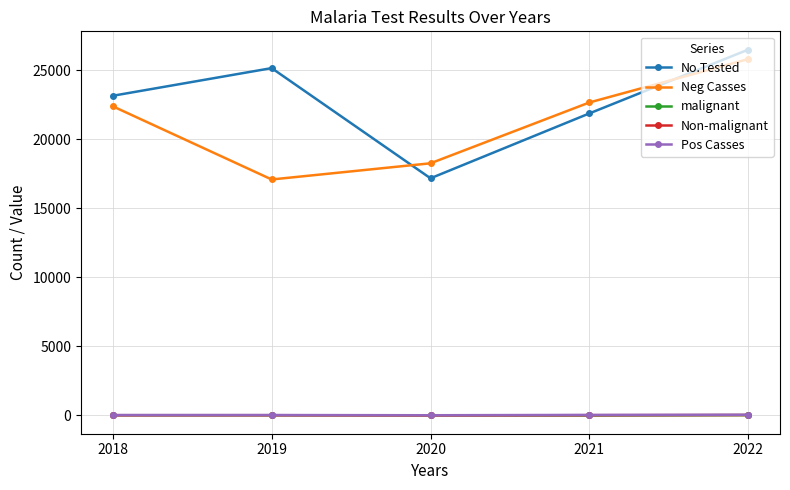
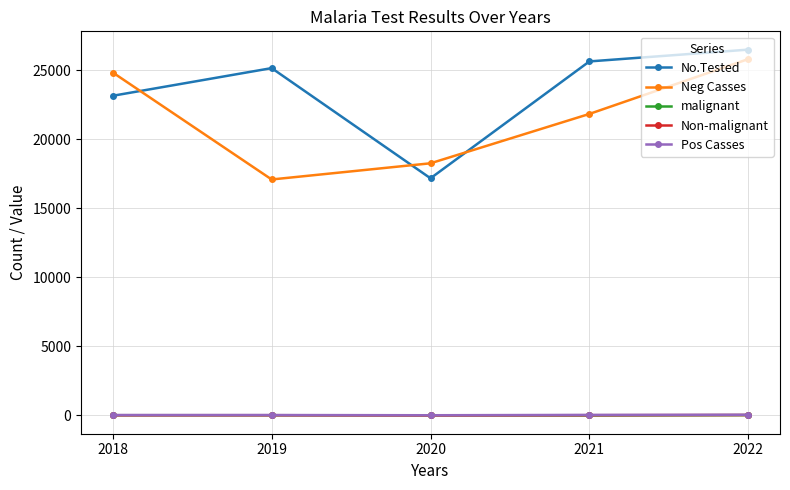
  {
    "No.Tested": {
      "2018": 23100,
      "2019": 25100,
      "2020": 17200,
-     "2021": 21900
+     "2021": 25600
    },
    "Neg Casses": {
-     "2018": 22400,
+     "2018": 24800,
      "2019": 17100,
      "2020": 18300,
-     "2021": 22700
+     "2021": 21800
    },
    "Pos Casses": {
      "2018": 0,
      "2019": 0,
      "2020": 0,
      "2021": 0
    }
  }
